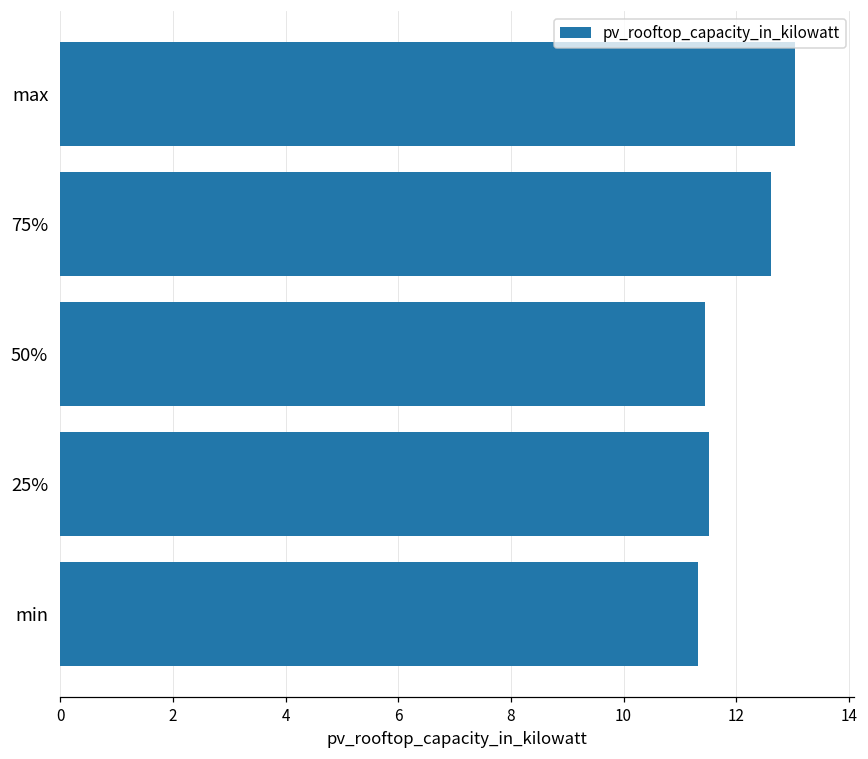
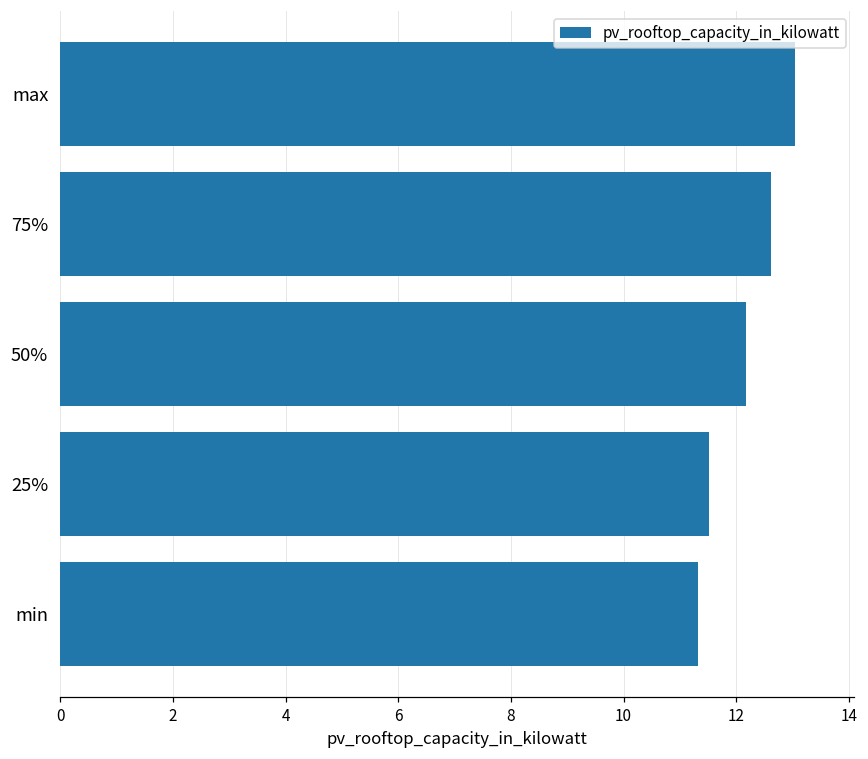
  {
    "max": 13.0,
    "75%": 12.6,
-   "50%": 11.4,
+   "50%": 12.2,
    "25%": 11.5,
    "min": 11.3
  }
